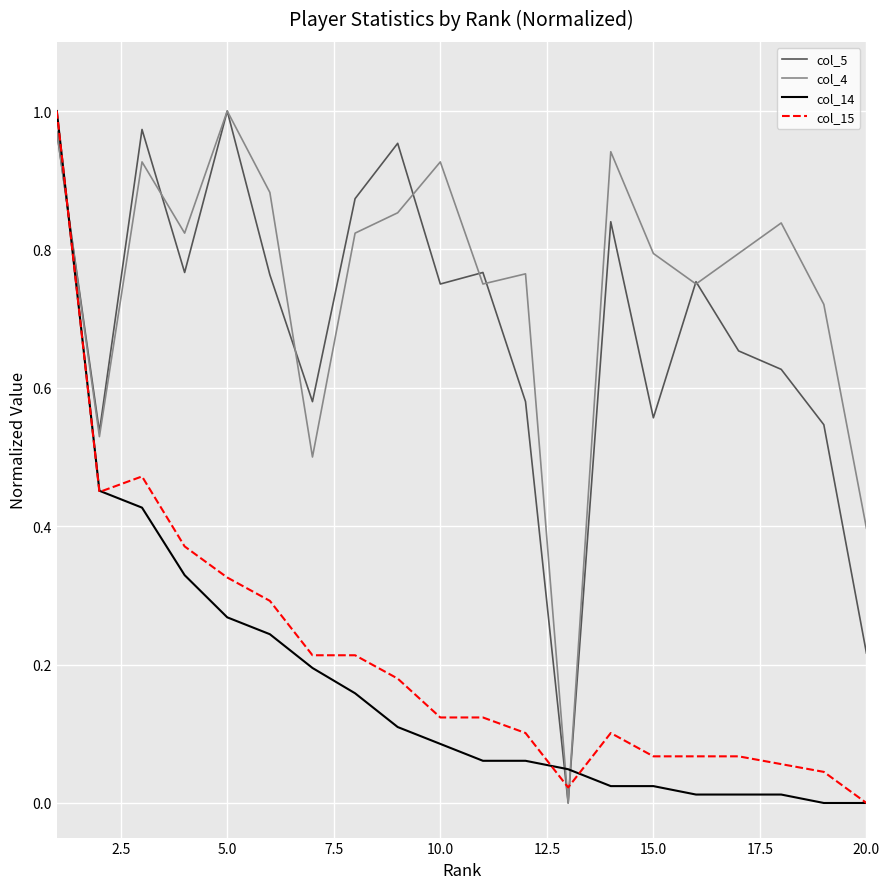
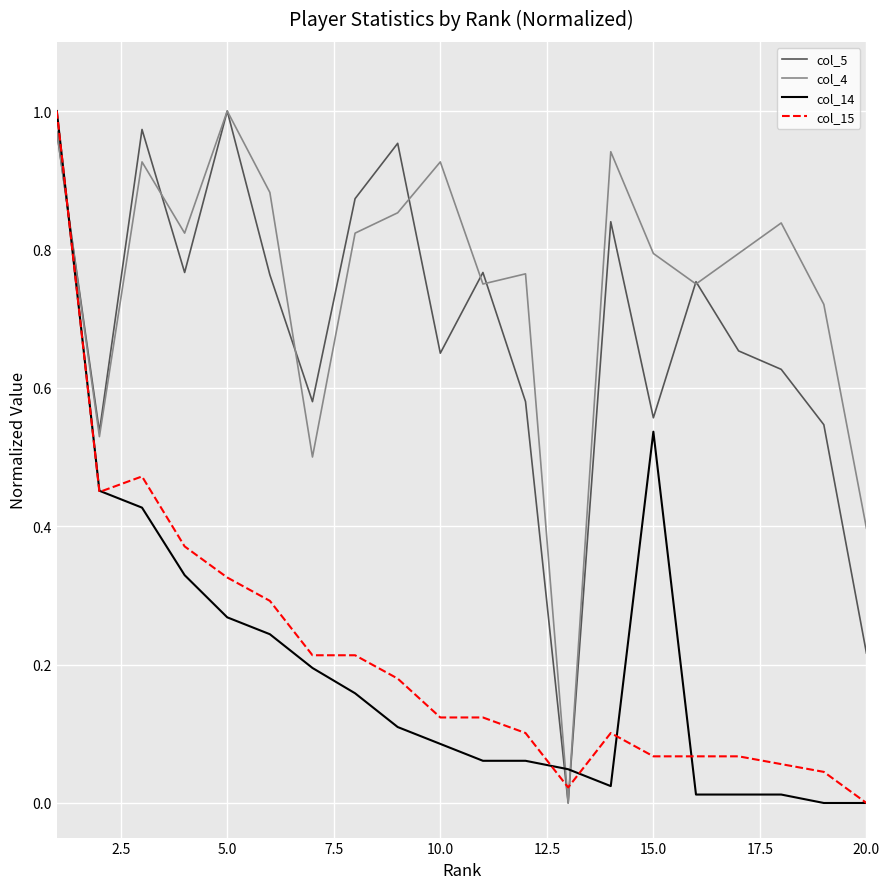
  {
    "col_5": {
-     "10.0": 0.75,
+     "10.0": 0.65,
      "15.0": 0.56,
      "20.0": 0.22
    },
    "col_4": {
      "10.0": 0.93,
      "15.0": 0.79,
      "20.0": 0.40
    },
    "col_14": {
      "5.0": 0.27,
      "10.0": 0.09,
-     "15.0": 0.02
+     "15.0": 0.54
    },
    "col_15": {
      "5.0": 0.33,
      "10.0": 0.12,
      "15.0": 0.07
    }
  }
